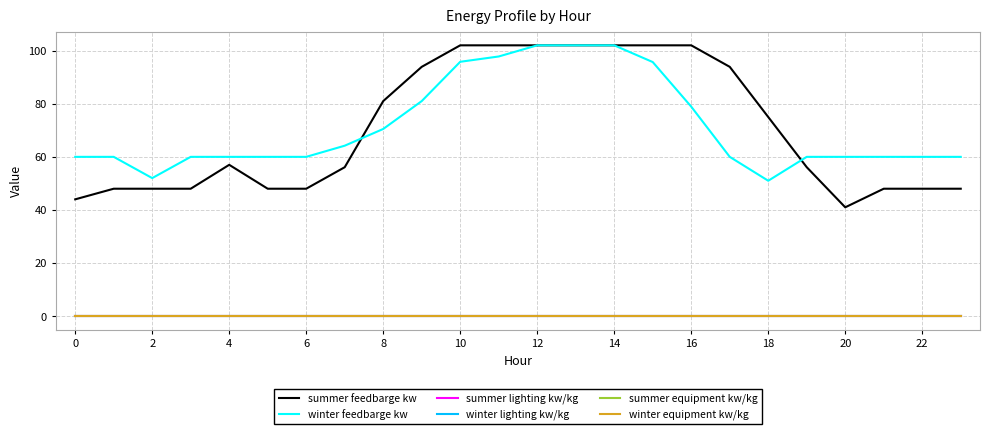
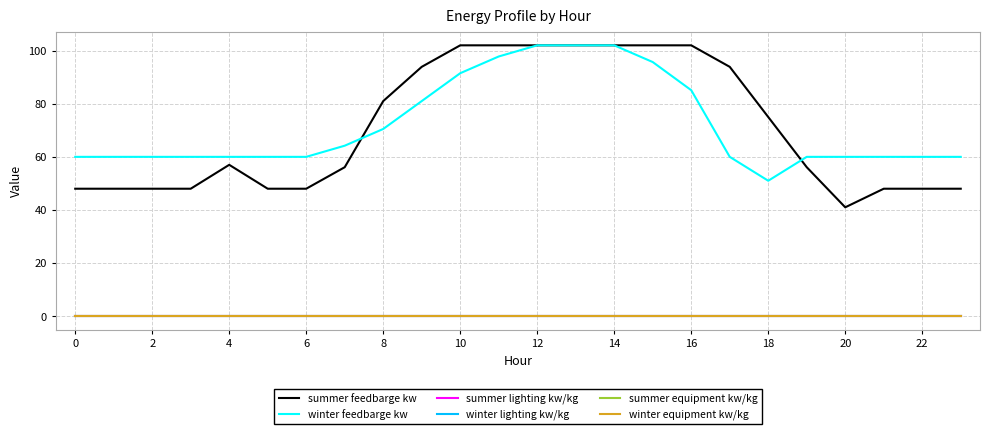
  {
    "summer feedbarge kw": {
-     "0": 44,
+     "0": 48,
      "2": 48,
      "4": 57,
      "6": 48,
      "8": 81,
      "10": 102,
      "16": 102,
      "18": 75,
      "20": 41,
      "22": 48
    },
    "winter feedbarge kw": {
      "0": 60,
-     "2": 52,
+     "2": 60,
      "4": 60,
      "6": 60,
      "8": 71,
-     "10": 96,
-     "16": 79,
+     "10": 92,
+     "16": 85,
      "18": 51,
      "20": 60,
      "22": 60
    },
    "winter equipment kw/kg": {
      "0": 0,
      "2": 0,
      "4": 0,
      "6": 0,
      "8": 0,
      "10": 0,
      "12": 0,
      "14": 0,
      "16": 0,
      "18": 0,
      "20": 0,
      "22": 0
    }
  }
